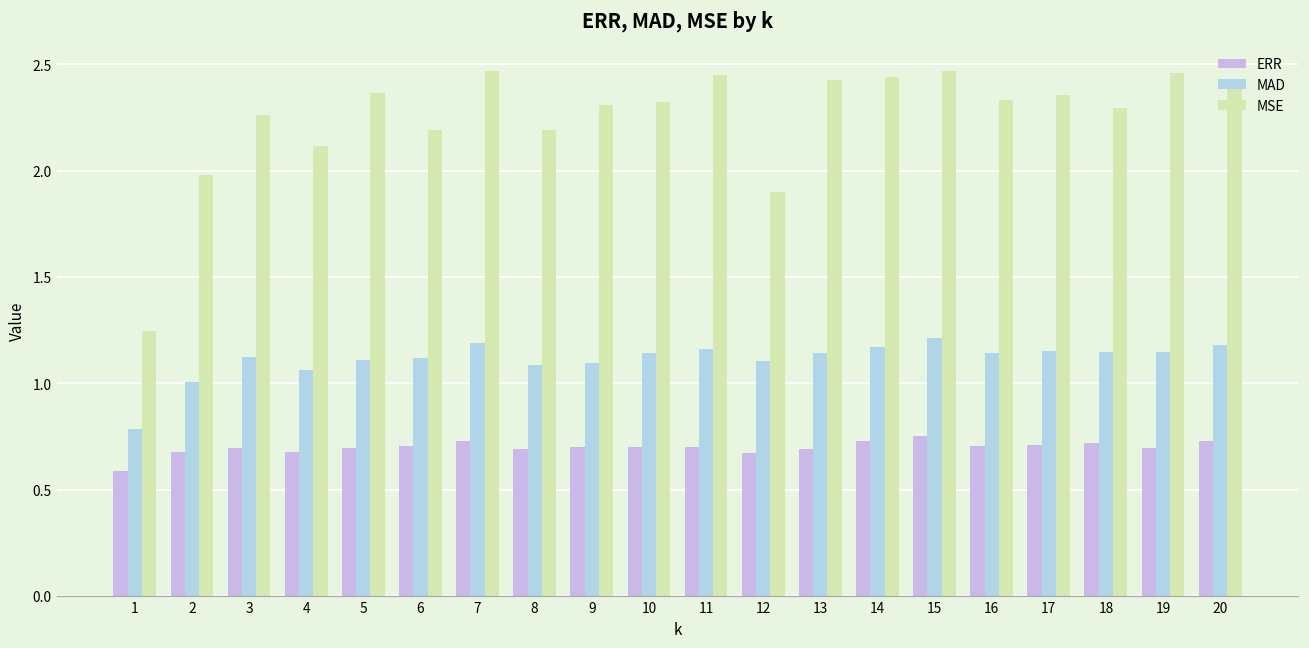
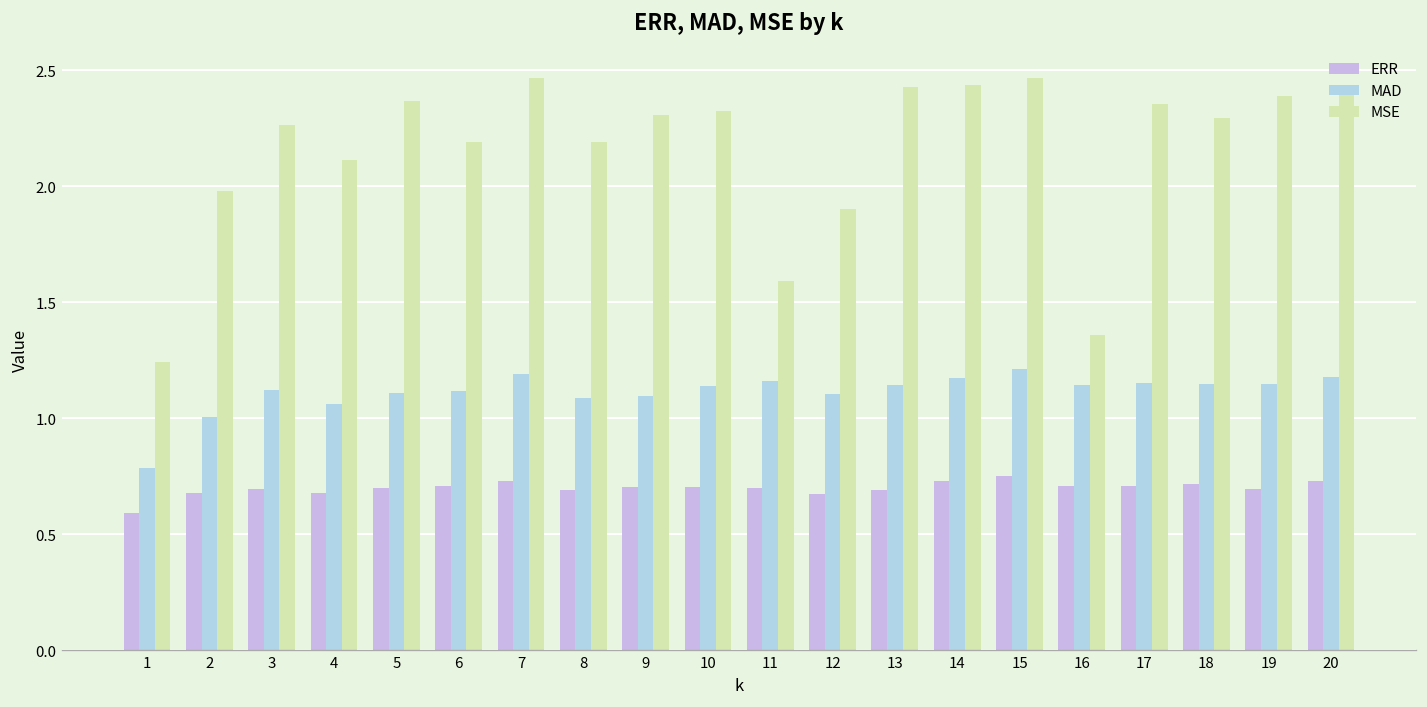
  {
    "MSE": {
      "1": 1.24,
      "2": 1.98,
      "3": 2.26,
      "4": 2.11,
      "5": 2.37,
      "6": 2.19,
      "7": 2.47,
      "8": 2.19,
      "9": 2.31,
      "10": 2.32,
-     "11": 2.45,
+     "11": 1.59,
      "12": 1.90,
      "13": 2.43,
      "14": 2.44,
      "15": 2.47,
-     "16": 2.33,
+     "16": 1.36,
      "17": 2.36,
      "18": 2.29,
-     "19": 2.46,
+     "19": 2.39,
      "20": 2.41
    }
  }
